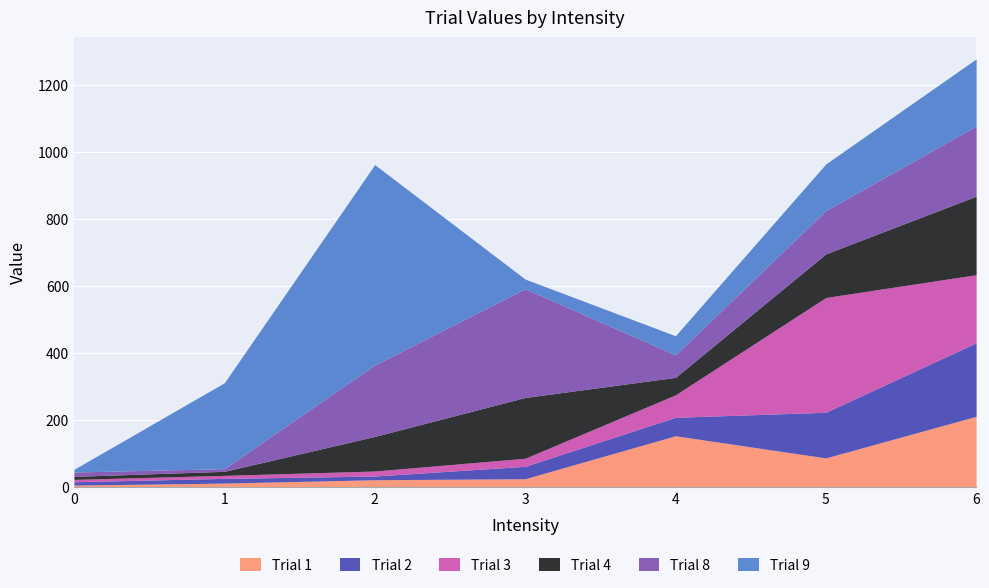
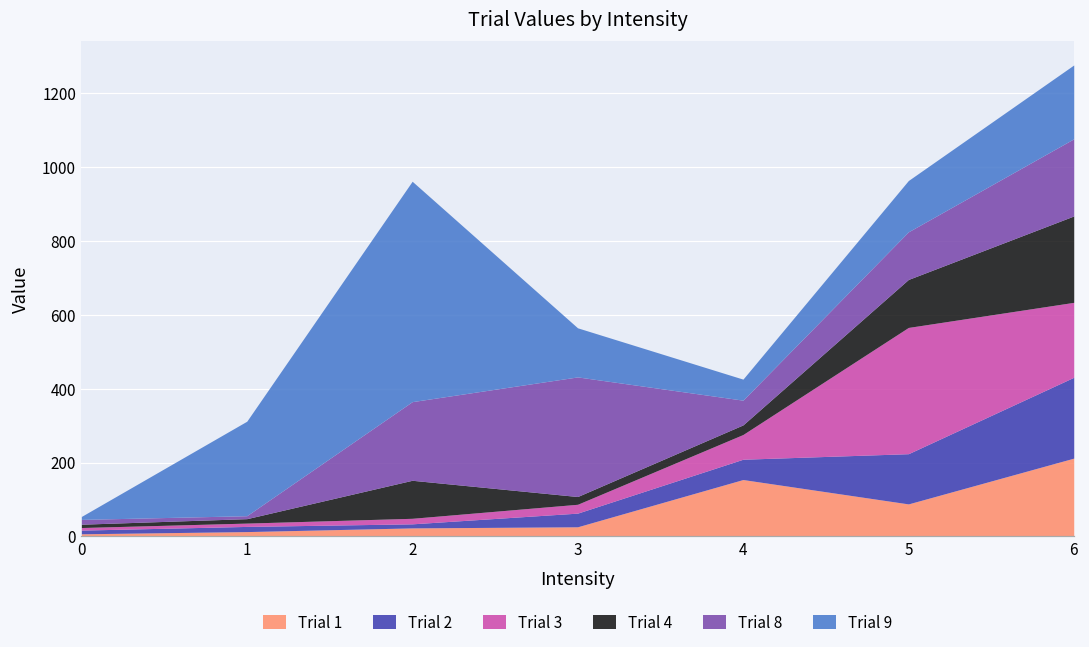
  {
    "Trial 1": {
      "1": 10,
      "2": 20,
      "3": 30,
      "4": 150,
      "5": 90,
      "6": 210
    },
    "Trial 2": {
      "1": 10,
      "2": 10,
      "3": 40,
      "4": 60,
      "5": 140,
      "6": 220
    },
    "Trial 3": {
      "1": 10,
      "2": 20,
      "3": 20,
      "4": 70,
      "5": 340,
      "6": 200
    },
    "Trial 4": {
      "0": 10,
      "1": 10,
      "2": 100,
-     "3": 180,
-     "4": 50,
+     "3": 20,
+     "4": 30,
      "5": 130,
      "6": 230
    },
    "Trial 8": {
      "0": 10,
      "1": 10,
      "2": 210,
      "3": 320,
      "4": 70,
      "5": 130,
      "6": 210
    },
    "Trial 9": {
      "0": 10,
      "1": 260,
      "2": 600,
-     "3": 30,
+     "3": 130,
      "4": 60,
      "5": 140,
      "6": 200
    }
  }
